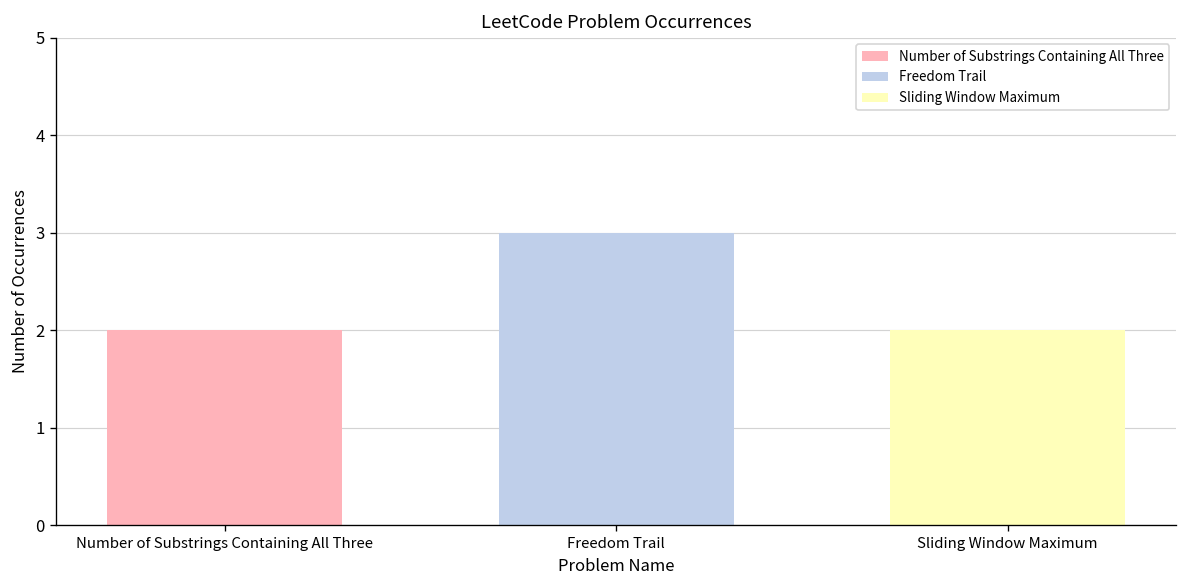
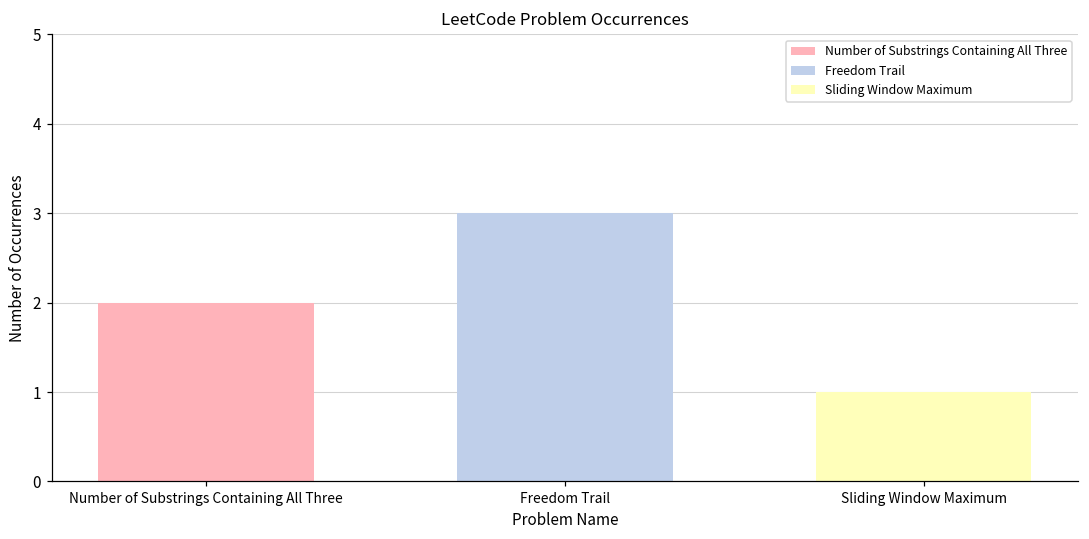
  {
    "Number of Substrings Containing All Three": 2,
    "Freedom Trail": 3,
-   "Sliding Window Maximum": 2
+   "Sliding Window Maximum": 1
  }
